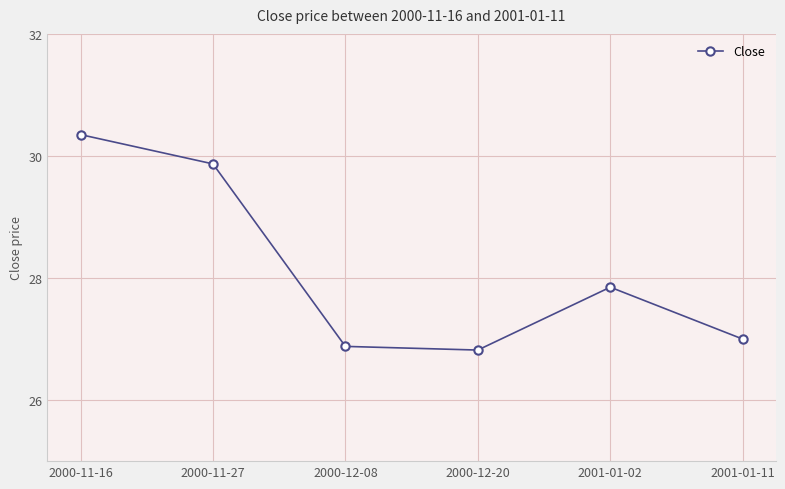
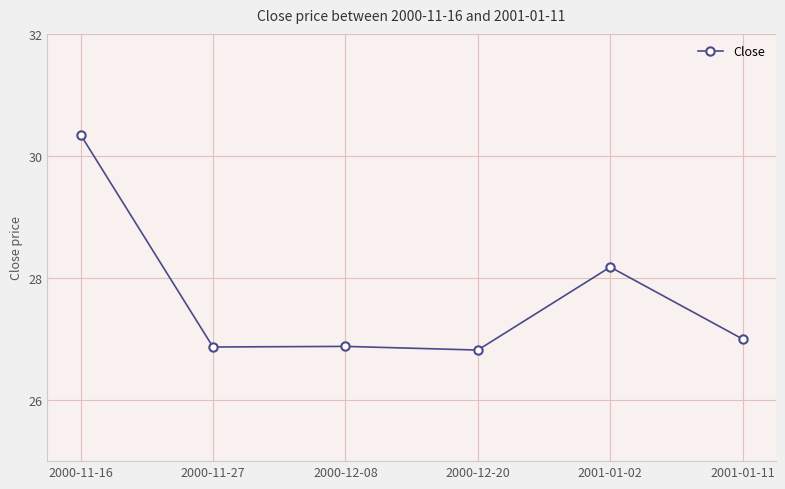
  {
    "2000-11-16": 30.4,
-   "2000-11-27": 29.9,
+   "2000-11-27": 26.9,
    "2000-12-08": 26.9,
    "2000-12-20": 26.8,
-   "2001-01-02": 27.9,
+   "2001-01-02": 28.2,
    "2001-01-11": 27.0
  }
